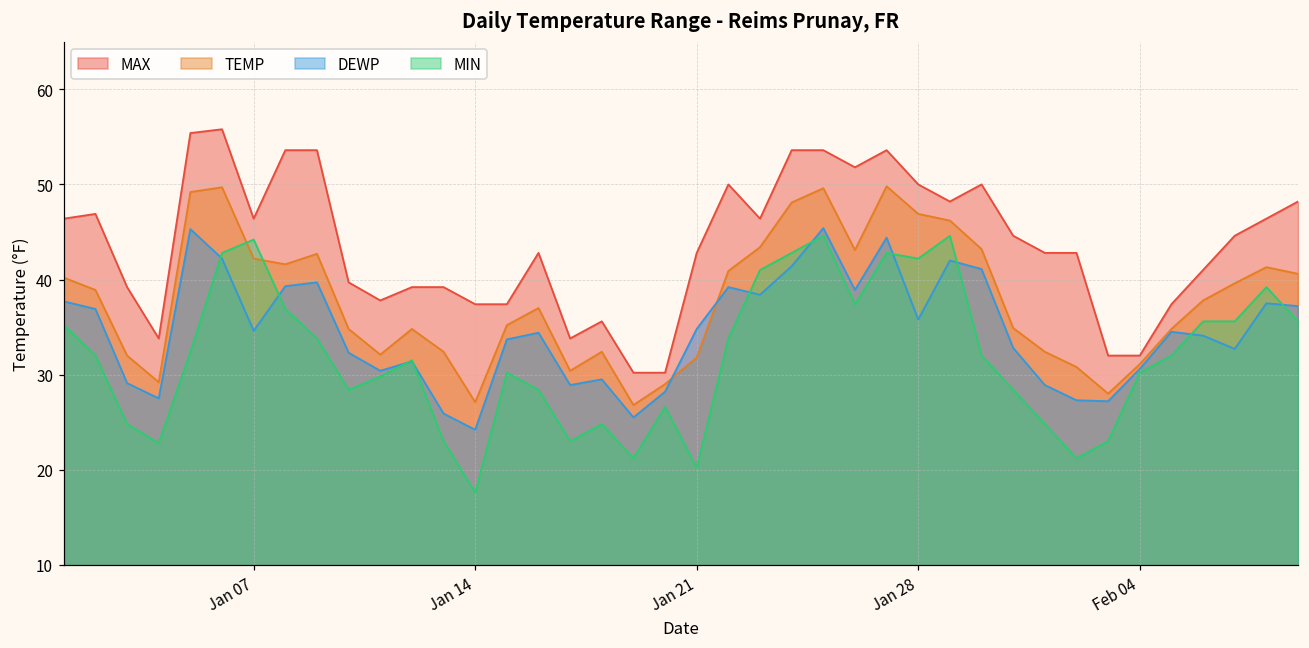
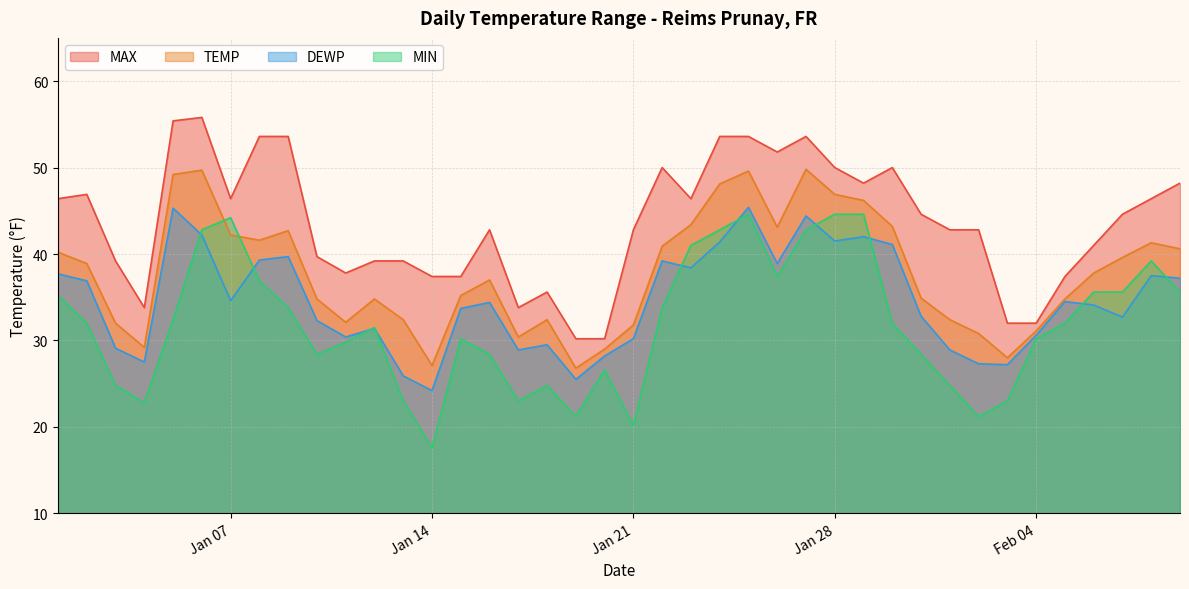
  {
    "DEWP": {
      "Jan 07": 35,
      "Jan 14": 24,
-     "Jan 21": 35,
-     "Jan 28": 36,
+     "Jan 21": 30,
+     "Jan 28": 42,
      "Feb 04": 31
    },
    "MIN": {
      "Jan 07": 44,
      "Jan 14": 18,
      "Jan 21": 20,
-     "Jan 28": 42,
+     "Jan 28": 45,
      "Feb 04": 30
    }
  }
